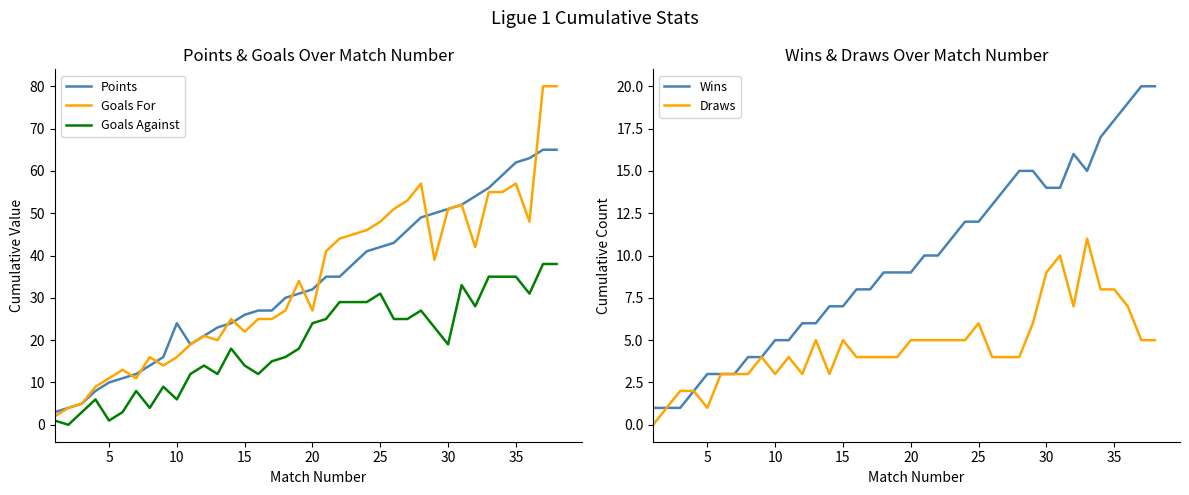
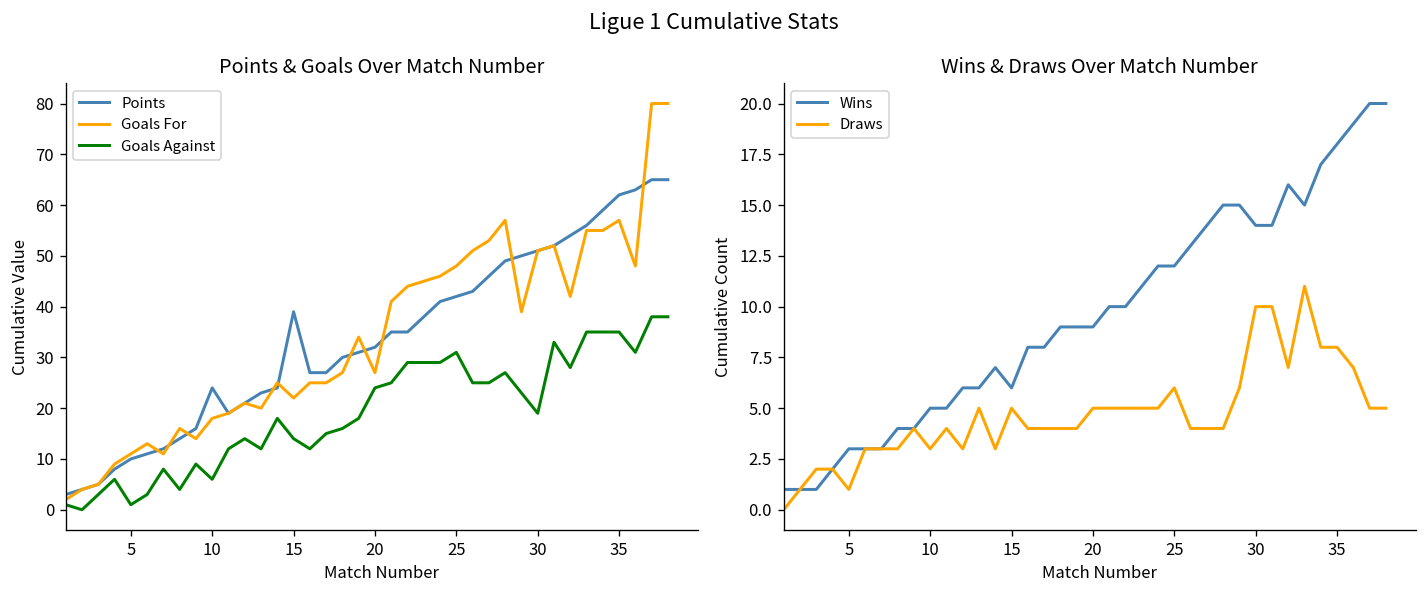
  {
    "Points & Goals Over Match Number": {
      "Points": {
        "5": 10,
        "10": 24,
-       "15": 26,
+       "15": 39,
        "20": 32,
        "25": 42,
        "35": 62
      },
      "Goals For": {
        "5": 11,
-       "10": 16,
+       "10": 18,
        "15": 22,
        "20": 27,
        "25": 48,
        "35": 57
      },
      "Goals Against": {
        "5": 1,
        "10": 6,
        "15": 14,
        "20": 24,
        "25": 31,
        "30": 19,
        "35": 35
      }
    },
    "Wins & Draws Over Match Number": {
      "Wins": {
        "5": 3,
        "10": 5,
-       "15": 7,
+       "15": 6,
        "20": 9,
        "25": 12,
        "30": 14,
        "35": 18
      },
      "Draws": {
        "5": 1,
        "10": 3,
        "15": 5,
        "20": 5,
        "25": 6,
-       "30": 9,
+       "30": 10,
        "35": 8
      }
    }
  }
